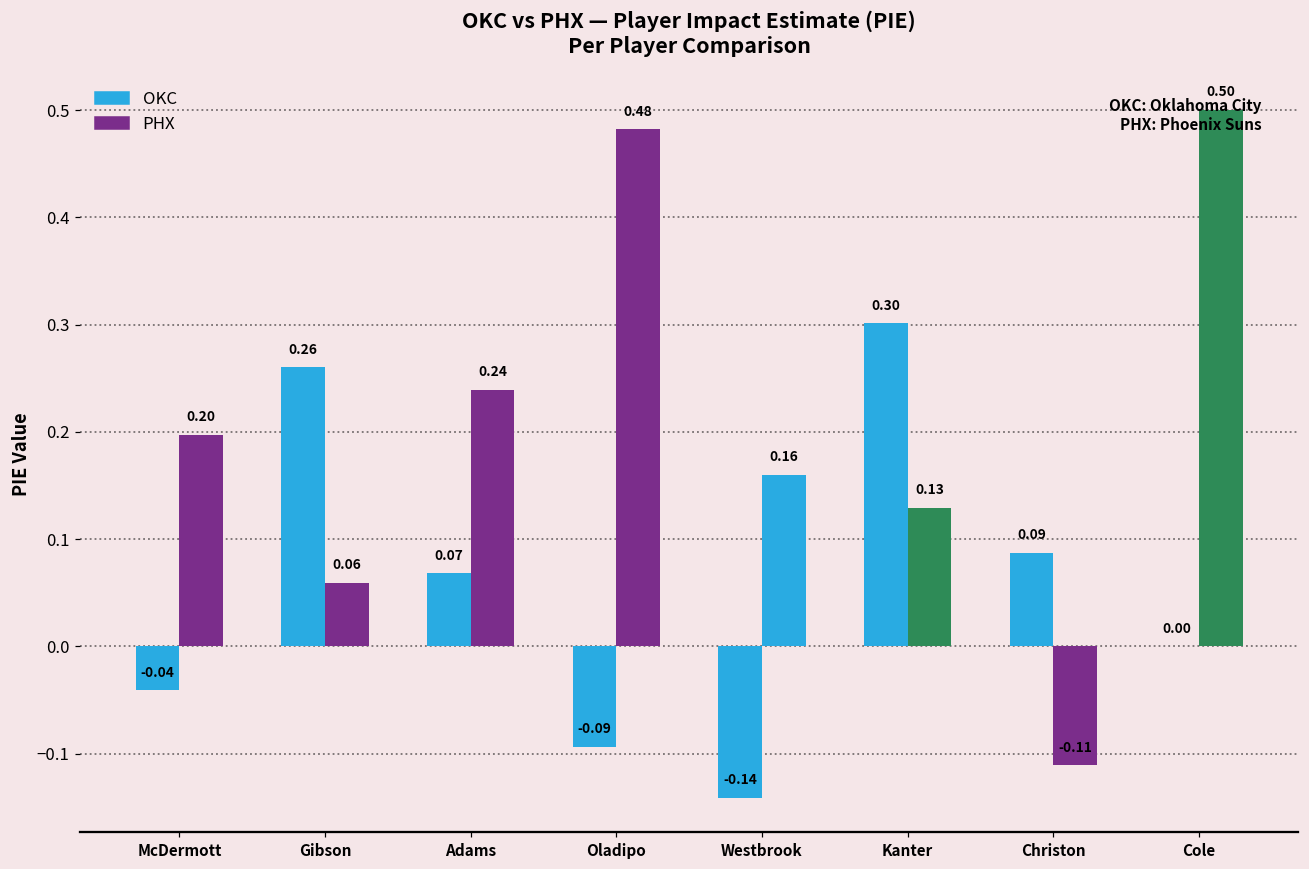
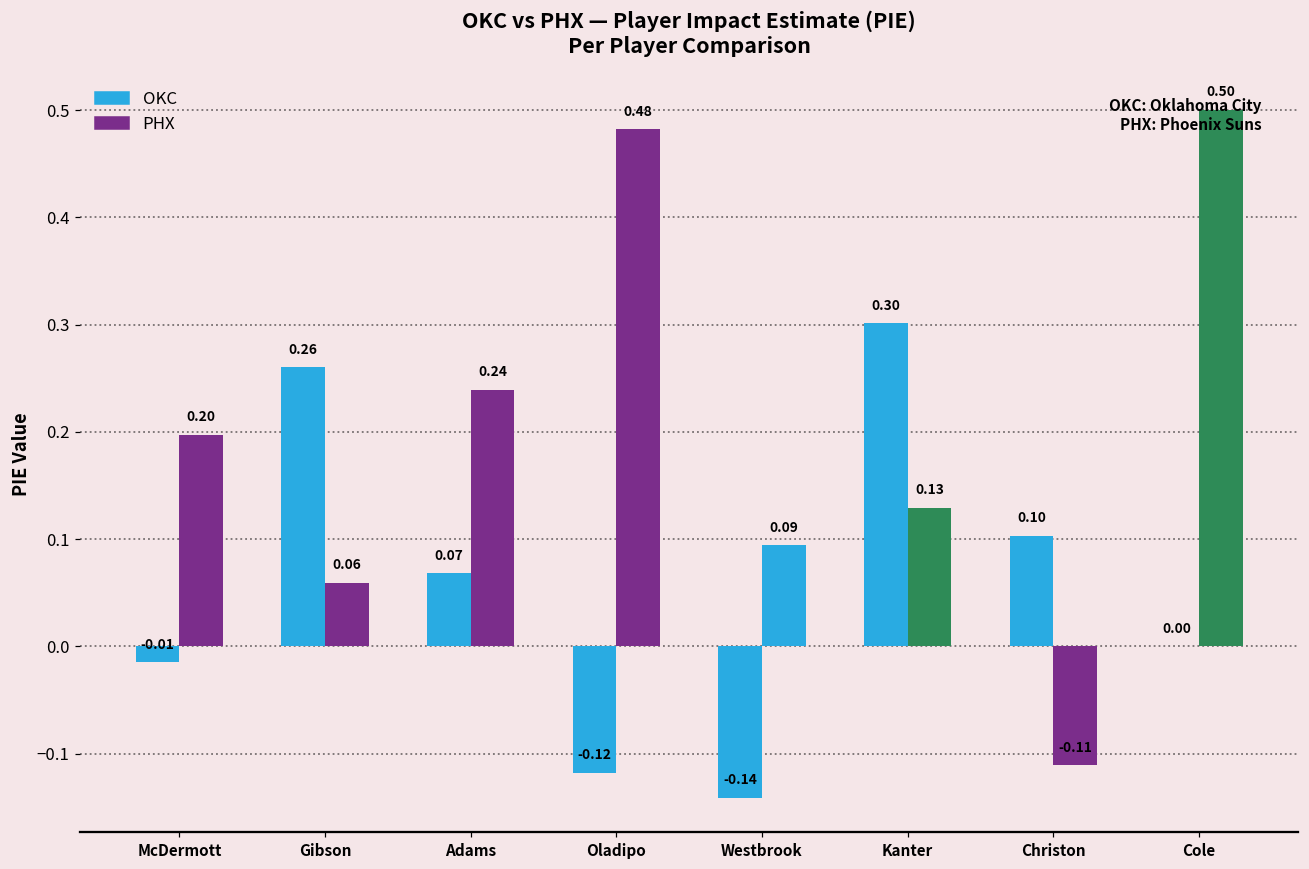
  {
    "OKC": {
-     "McDermott": -0.04,
+     "McDermott": -0.01,
      "Gibson": 0.26,
      "Adams": 0.07,
-     "Oladipo": -0.09,
+     "Oladipo": -0.12,
      "Westbrook": -0.14,
      "Kanter": 0.30,
-     "Christon": 0.09,
+     "Christon": 0.10,
      "Cole": 0.00
    },
    "PHX": {
      "McDermott": 0.20,
      "Gibson": 0.06,
      "Adams": 0.24,
      "Oladipo": 0.48,
-     "Westbrook": 0.16,
+     "Westbrook": 0.09,
      "Kanter": 0.13,
      "Christon": -0.11,
      "Cole": 0.50
    }
  }
